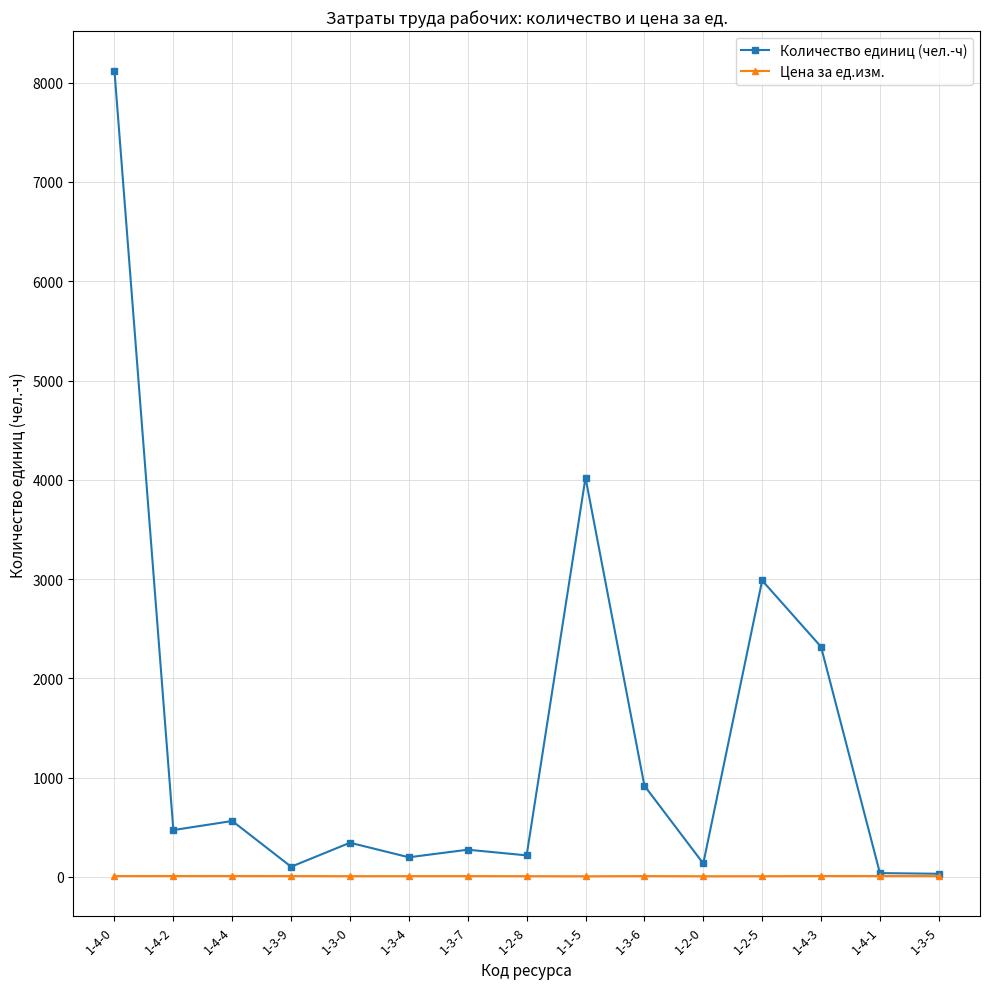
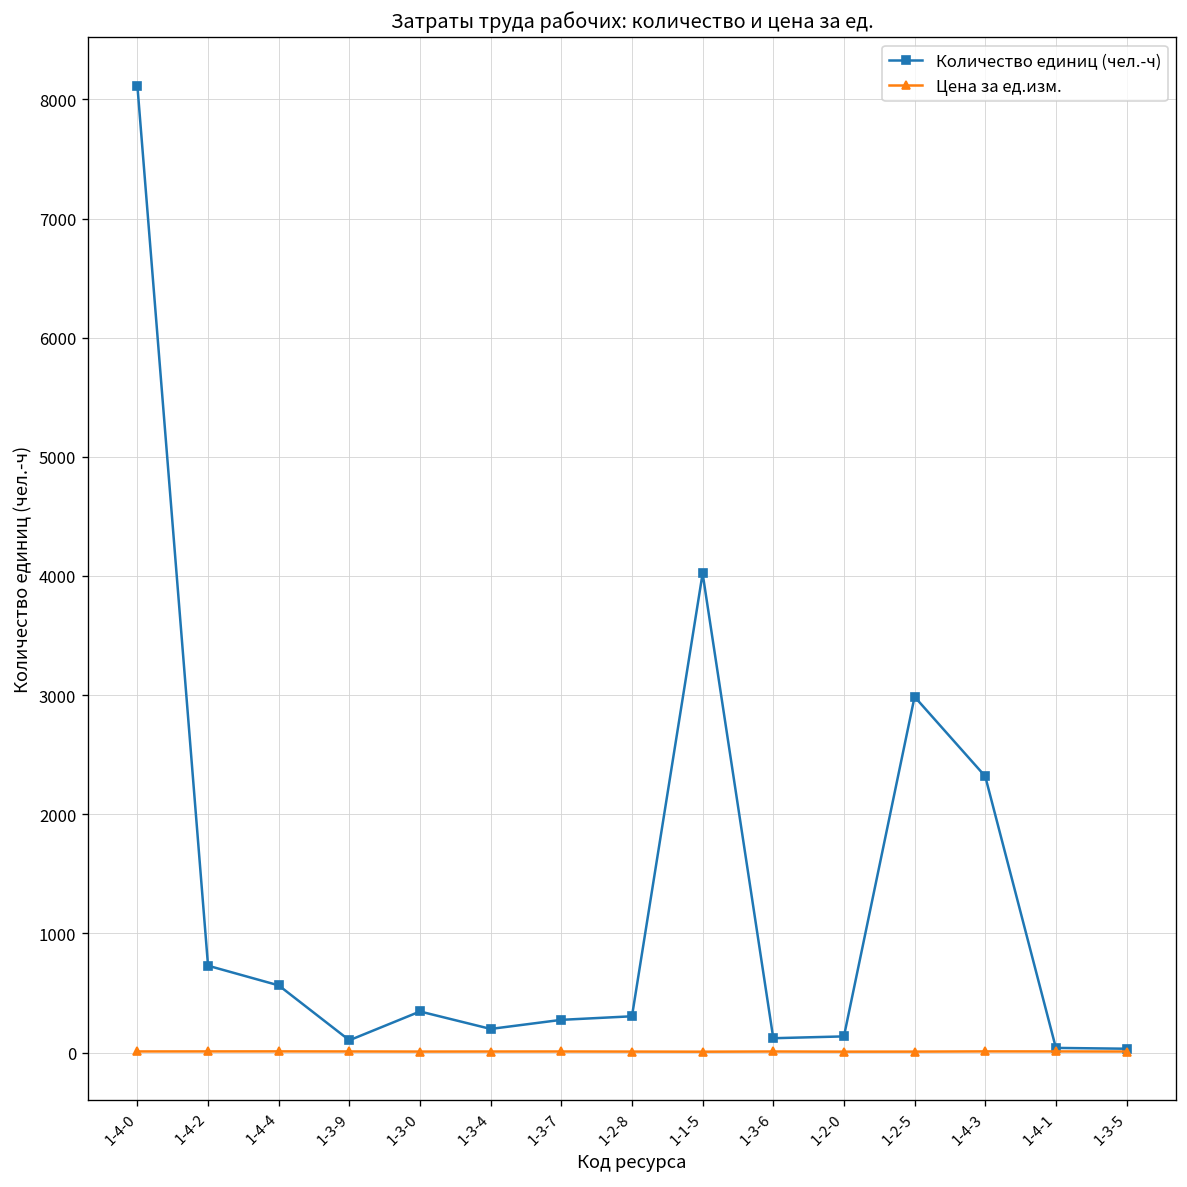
  {
    "Количество единиц (чел.-ч)": {
      "1-4-0": 8100,
-     "1-4-2": 500,
+     "1-4-2": 700,
      "1-4-4": 600,
      "1-3-9": 100,
      "1-3-0": 300,
      "1-3-4": 200,
      "1-3-7": 300,
-     "1-2-8": 200,
+     "1-2-8": 300,
      "1-1-5": 4000,
-     "1-3-6": 900,
+     "1-3-6": 100,
      "1-2-0": 100,
      "1-2-5": 3000,
      "1-4-3": 2300,
      "1-4-1": 0
    },
    "Цена за ед.изм.": {
      "1-4-0": 0,
      "1-4-2": 0,
      "1-4-4": 0,
      "1-3-9": 0,
      "1-3-0": 0,
      "1-3-4": 0,
      "1-3-7": 0,
      "1-2-8": 0,
      "1-1-5": 0,
      "1-3-6": 0,
      "1-2-0": 0,
      "1-2-5": 0,
      "1-4-3": 0,
      "1-4-1": 0
    }
  }
